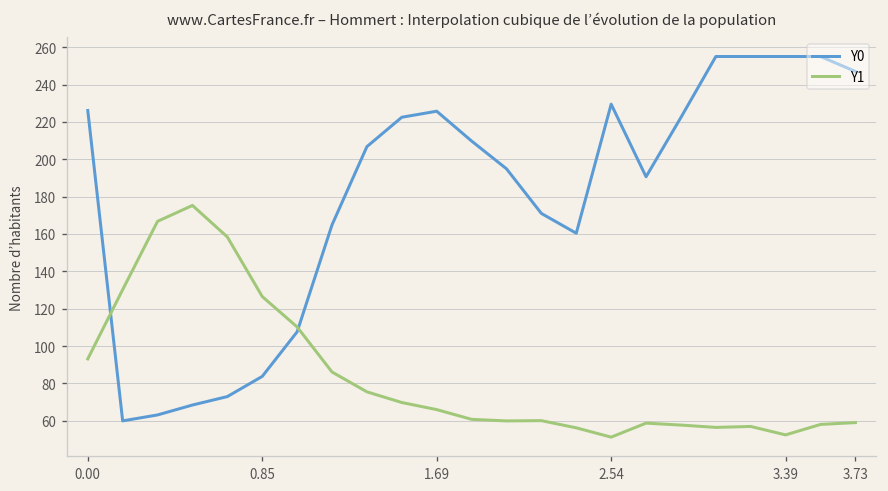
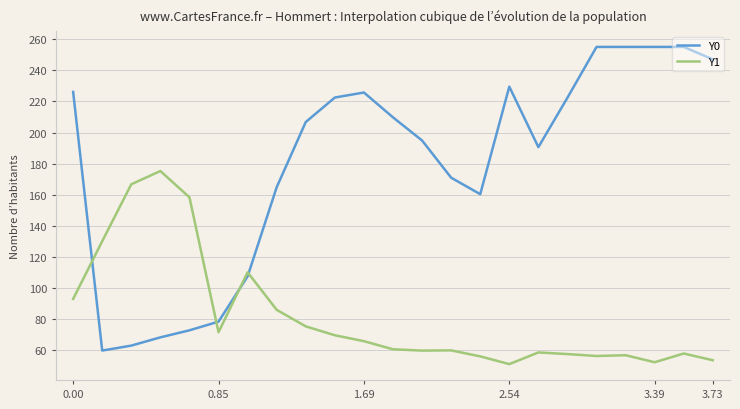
  {
    "Y0": {
      "0.00": 226,
-     "0.85": 84,
+     "0.85": 79,
      "1.69": 226,
      "2.54": 229,
      "3.39": 255
    },
    "Y1": {
      "0.00": 93,
-     "0.85": 126,
+     "0.85": 72,
      "1.69": 66,
      "2.54": 51,
      "3.39": 52,
-     "3.73": 59
+     "3.73": 54
    }
  }
